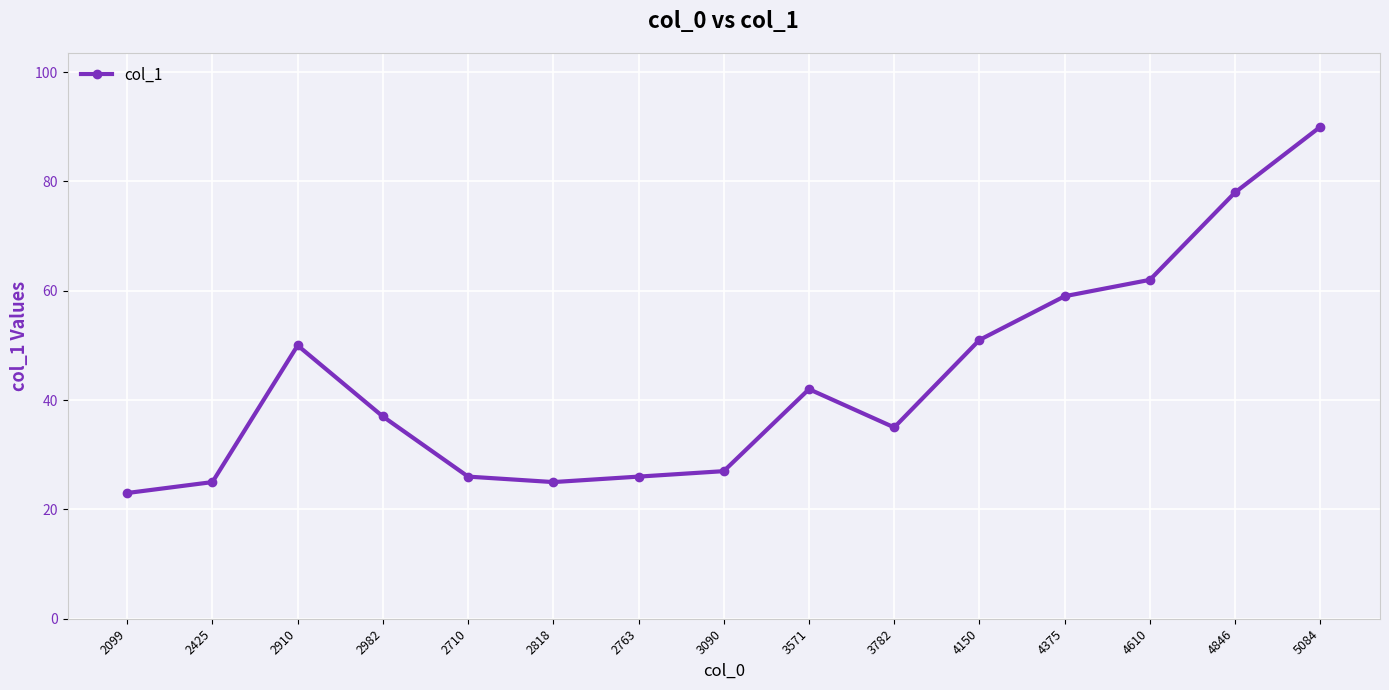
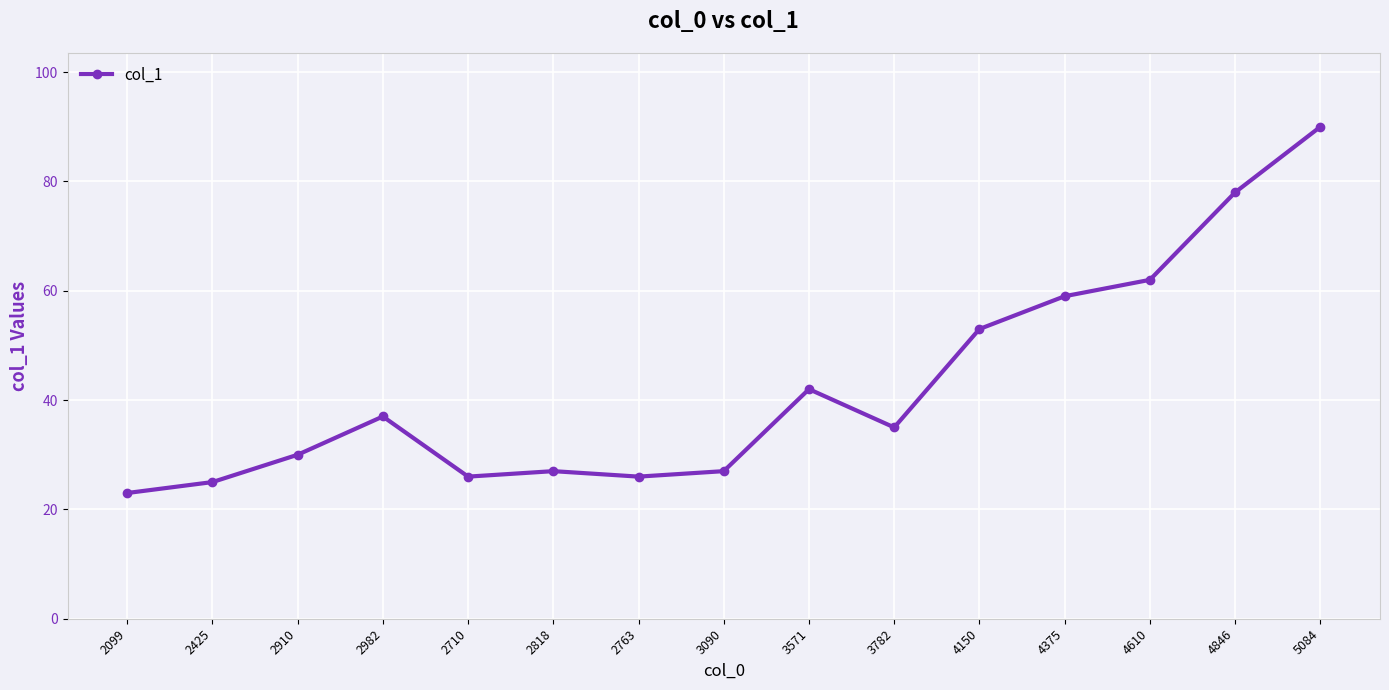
  {
    "2099": 23,
    "2425": 25,
-   "2910": 50,
+   "2910": 30,
    "2982": 37,
    "2710": 26,
-   "2818": 25,
+   "2818": 27,
    "2763": 26,
    "3090": 27,
    "3571": 42,
    "3782": 35,
-   "4150": 51,
+   "4150": 53,
    "4375": 59,
    "4610": 62,
    "4846": 78,
    "5084": 90
  }
